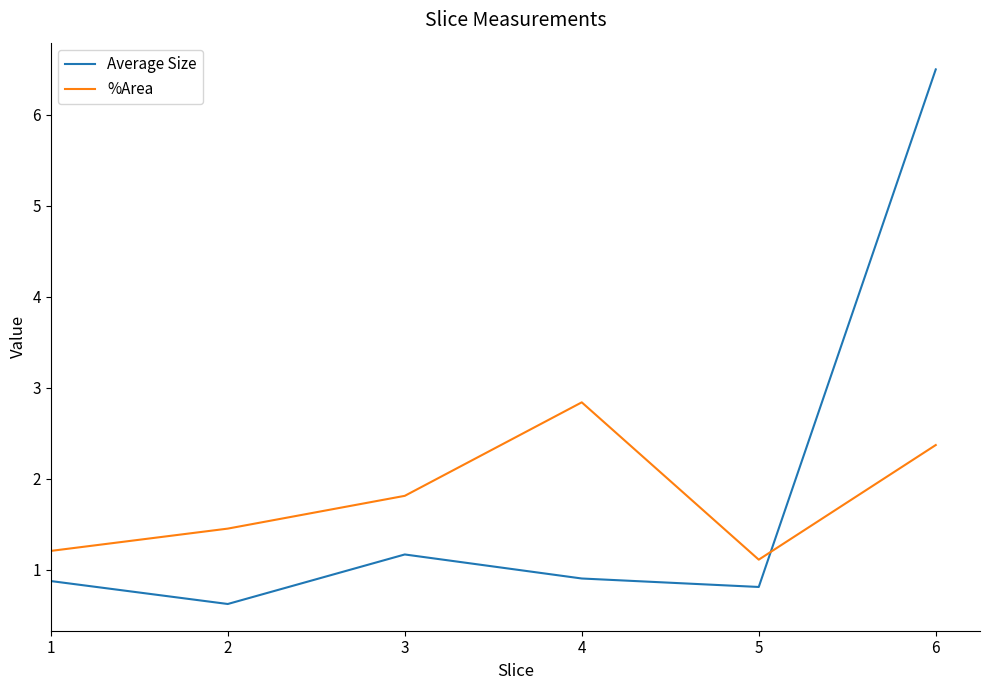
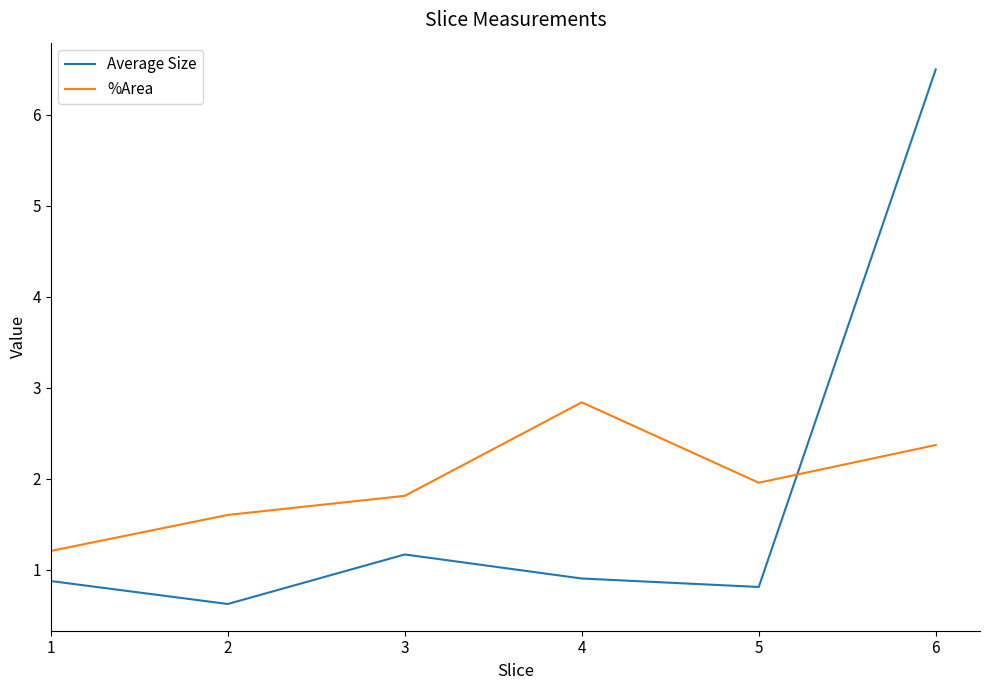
  {
    "Average Size": {
      "1": 0.9,
      "2": 0.6,
      "3": 1.2,
      "4": 0.9,
      "5": 0.8,
      "6": 6.5
    },
    "%Area": {
      "1": 1.2,
-     "2": 1.5,
+     "2": 1.6,
      "3": 1.8,
      "4": 2.8,
-     "5": 1.1,
+     "5": 2.0,
      "6": 2.4
    }
  }
